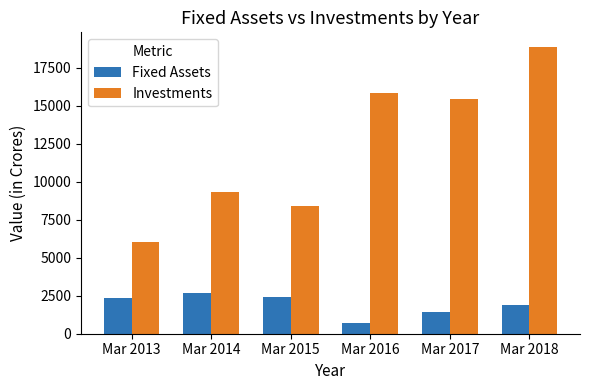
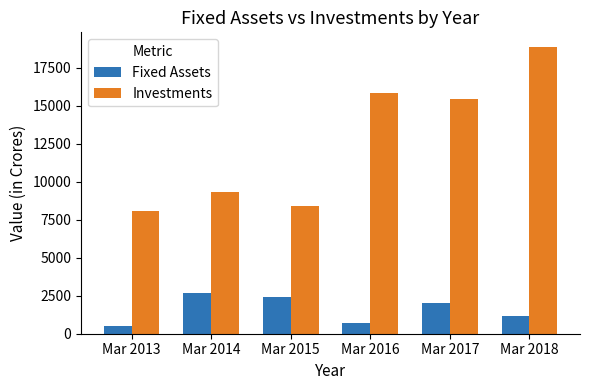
  {
    "Fixed Assets": {
-     "Mar 2013": 2400,
+     "Mar 2013": 500,
      "Mar 2014": 2700,
      "Mar 2015": 2400,
      "Mar 2016": 700,
-     "Mar 2017": 1400,
-     "Mar 2018": 1900
+     "Mar 2017": 2000,
+     "Mar 2018": 1200
    },
    "Investments": {
-     "Mar 2013": 6100,
+     "Mar 2013": 8100,
      "Mar 2014": 9300,
      "Mar 2015": 8400,
      "Mar 2016": 15900,
      "Mar 2017": 15500,
      "Mar 2018": 18900
    }
  }
